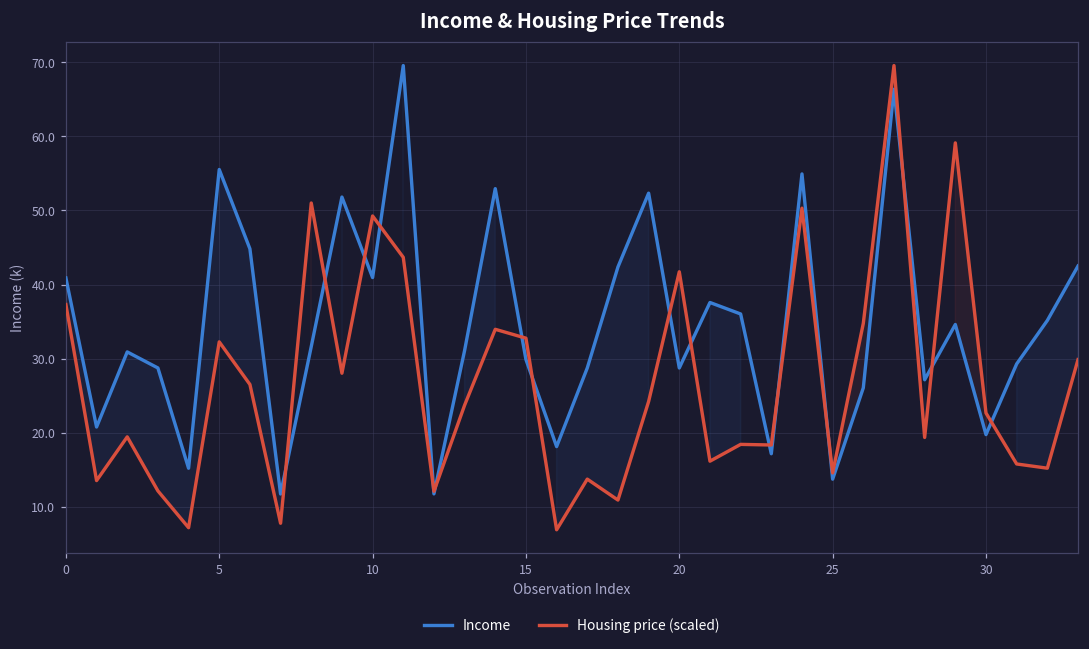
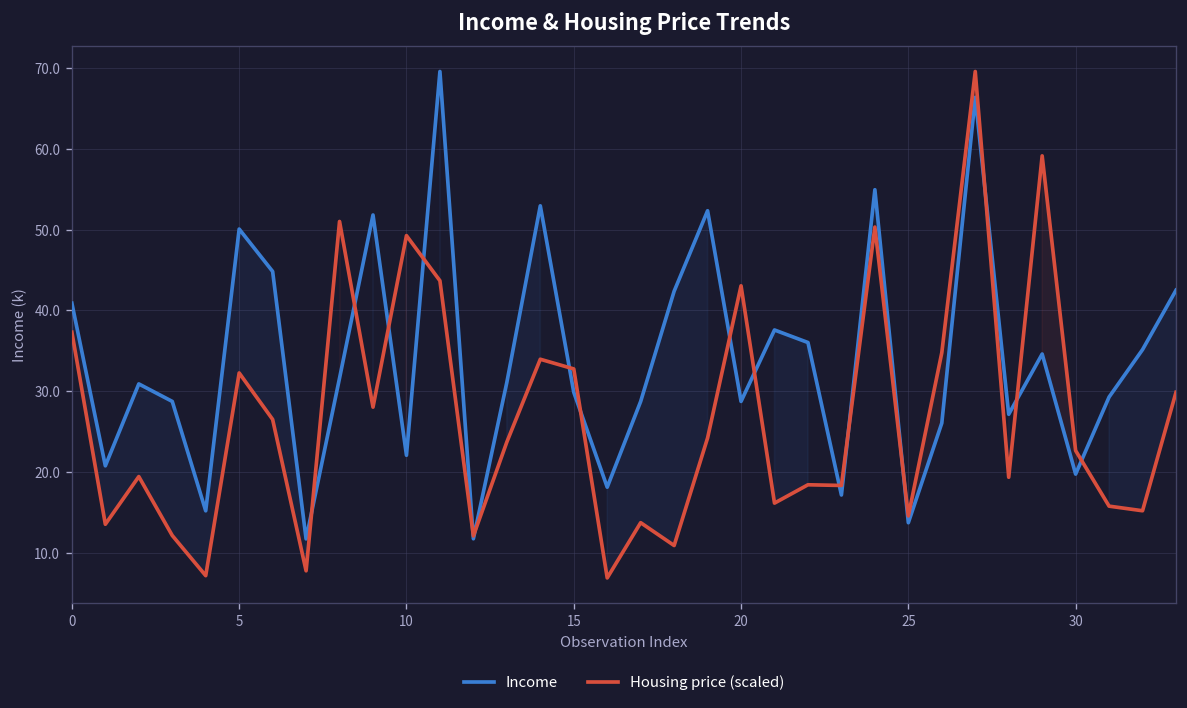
  {
    "Income": {
      "0": 41,
-     "5": 56,
-     "10": 41,
+     "5": 50,
+     "10": 22,
      "15": 30,
      "20": 29,
      "25": 14,
      "30": 20
    },
    "Housing price (scaled)": {
      "0": 37,
      "5": 32,
      "10": 49,
      "15": 33,
-     "20": 42,
+     "20": 43,
      "25": 15,
      "30": 23
    }
  }
